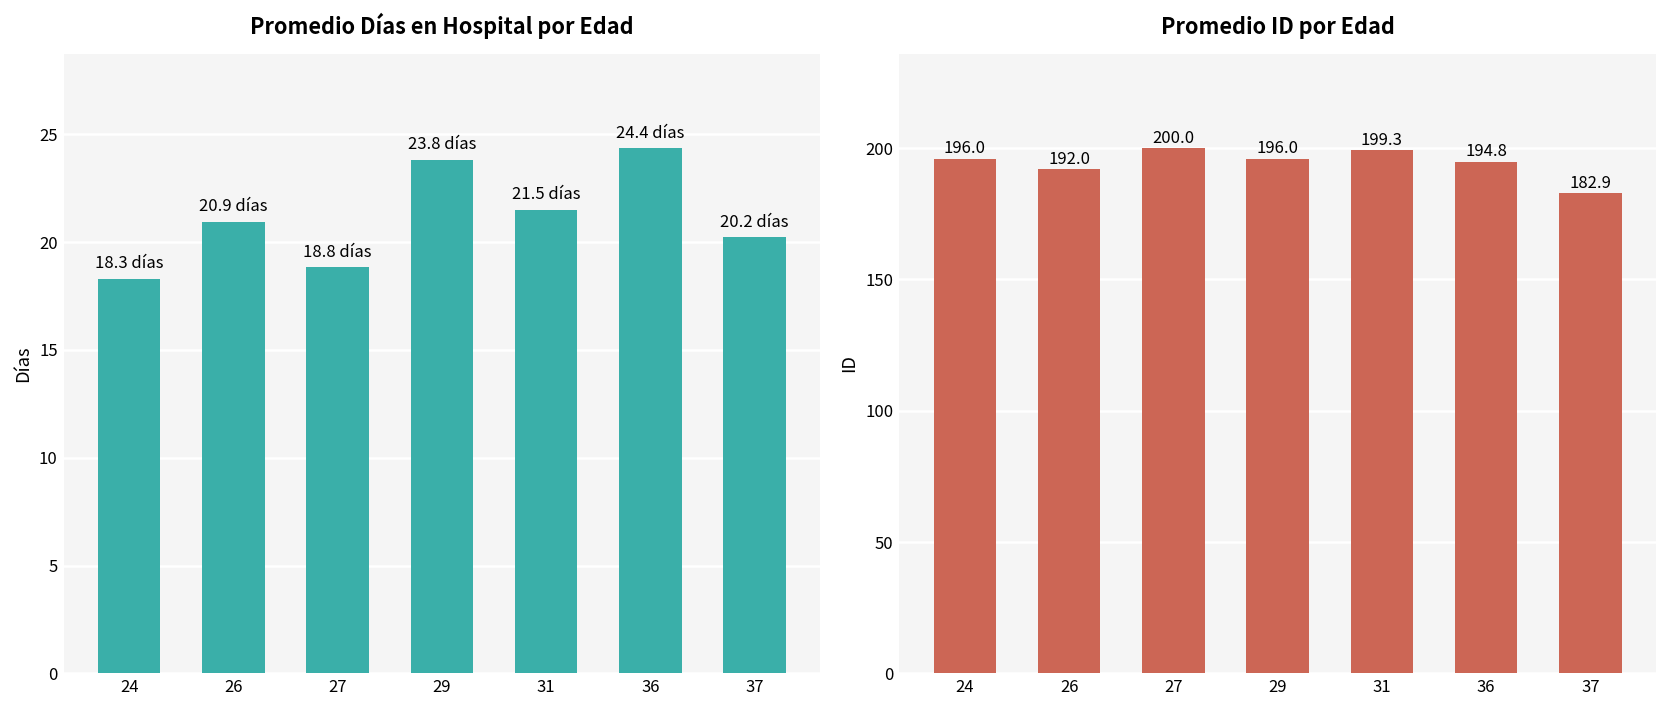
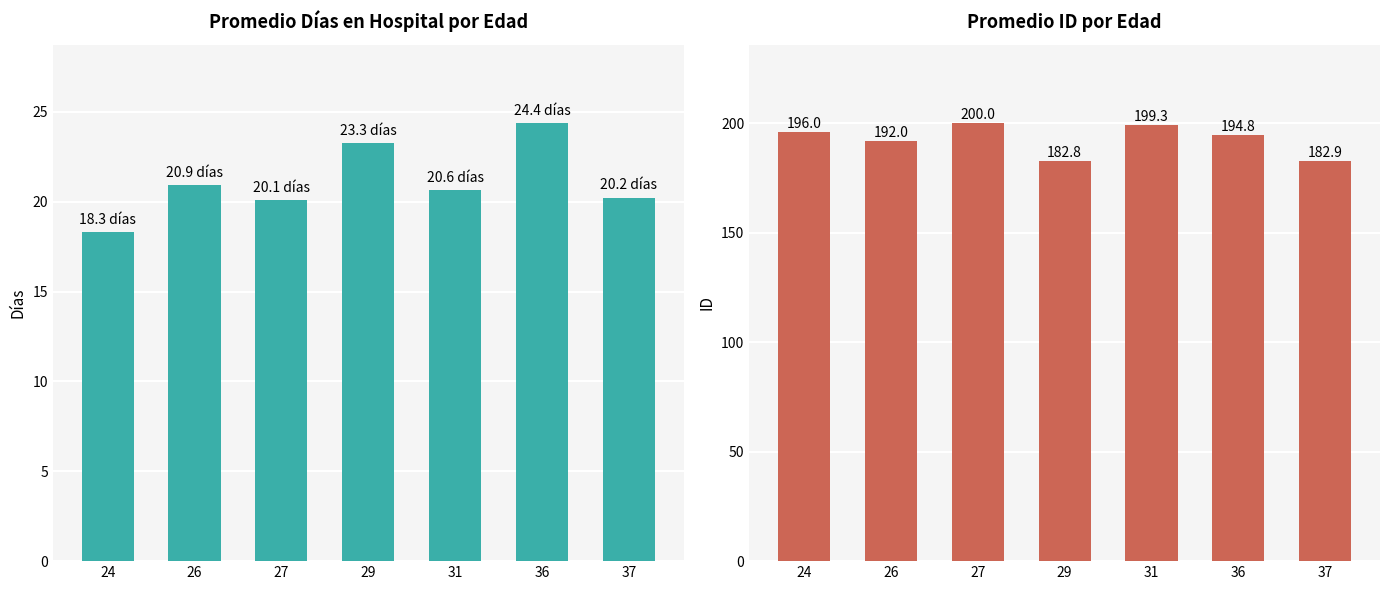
  {
    "Promedio Días en Hospital por Edad": {
      "24": 18.3,
      "26": 20.9,
-     "27": 18.8,
-     "29": 23.8,
-     "31": 21.5,
+     "27": 20.1,
+     "29": 23.3,
+     "31": 20.6,
      "36": 24.4,
      "37": 20.2
    },
    "Promedio ID por Edad": {
      "24": 196.0,
      "26": 192.0,
      "27": 200.0,
-     "29": 196.0,
+     "29": 182.8,
      "31": 199.3,
      "36": 194.8,
      "37": 182.9
    }
  }
